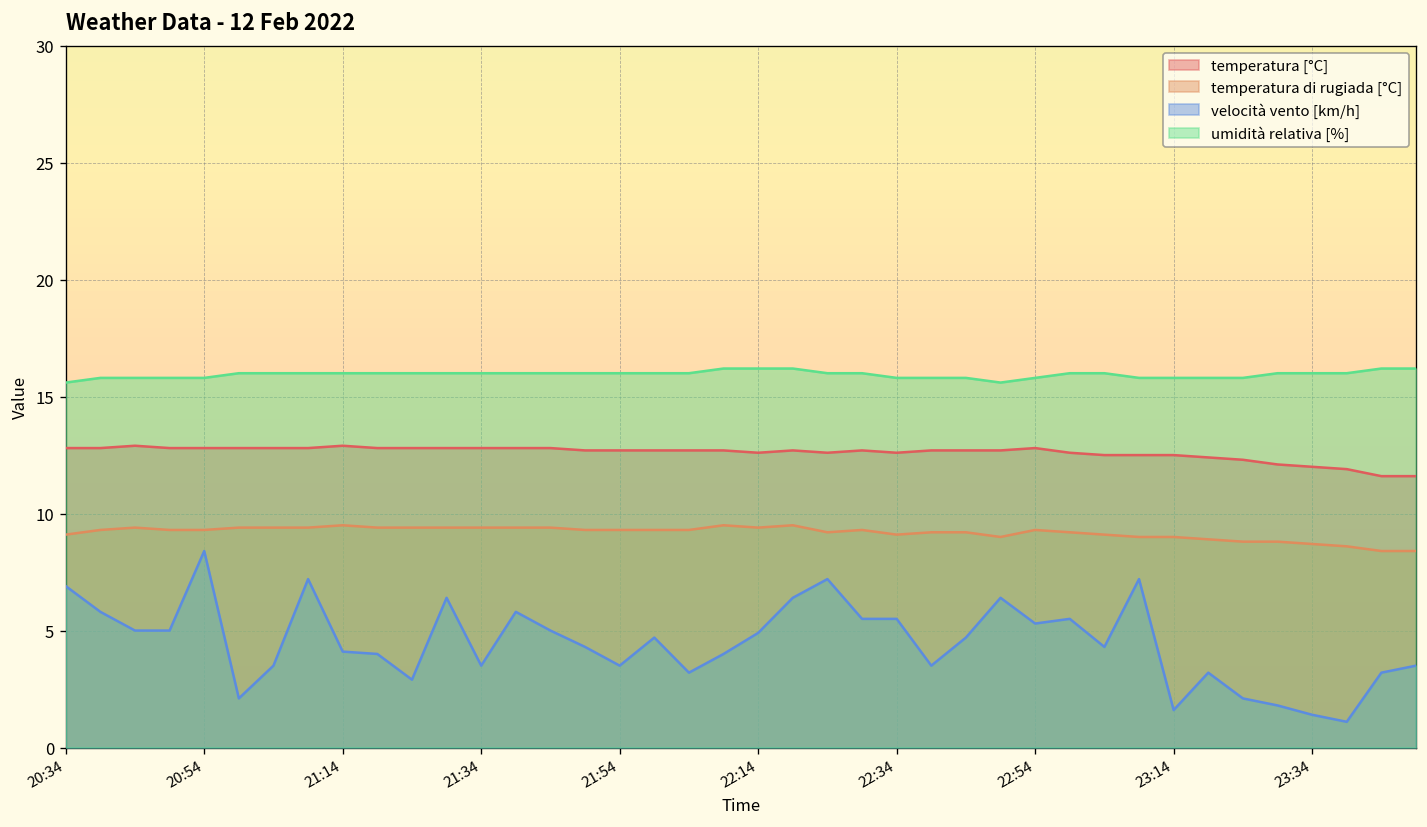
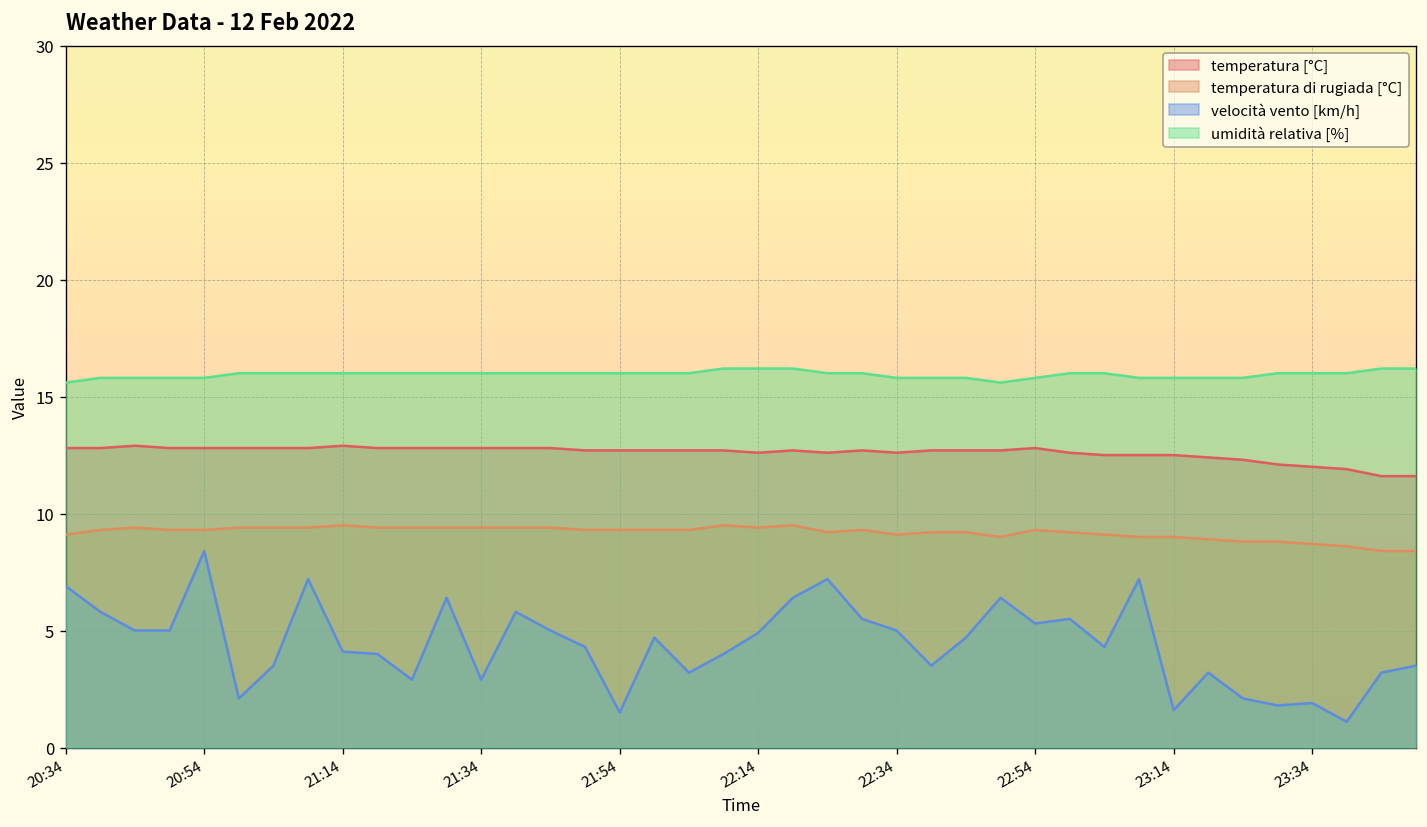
  {
    "velocità vento [km/h]": {
      "20:34": 6.9,
      "20:54": 8.4,
      "21:14": 4.1,
-     "21:34": 3.5,
-     "21:54": 3.5,
+     "21:34": 2.9,
+     "21:54": 1.5,
      "22:14": 4.9,
-     "22:34": 5.5,
+     "22:34": 5.0,
      "22:54": 5.3,
      "23:14": 1.6,
-     "23:34": 1.4
+     "23:34": 1.9
    },
    "umidità relativa [%]": {
      "20:34": 15.6,
      "20:54": 15.8,
      "21:14": 16.0,
      "21:34": 16.0,
      "21:54": 16.0,
      "22:14": 16.2,
      "22:34": 15.8,
      "22:54": 15.8,
      "23:14": 15.8,
      "23:34": 16.0
    }
  }
